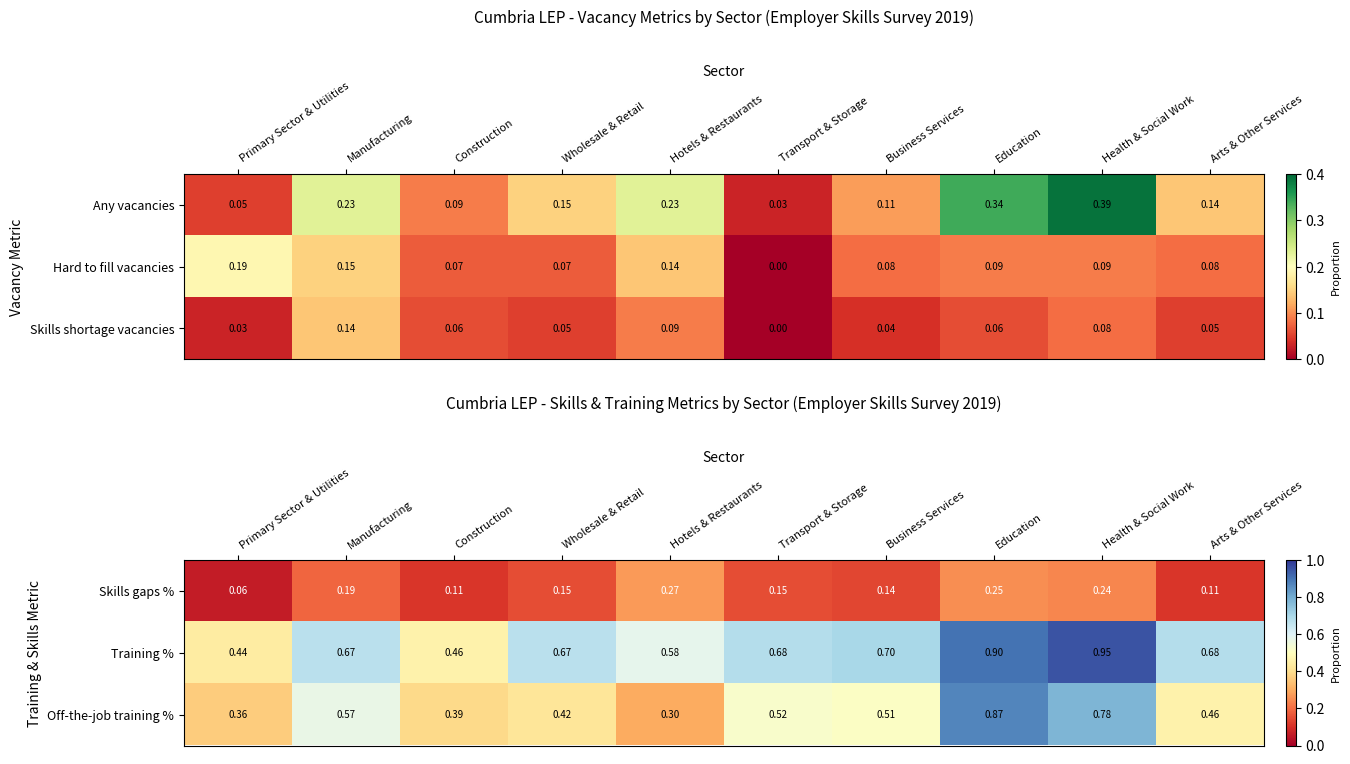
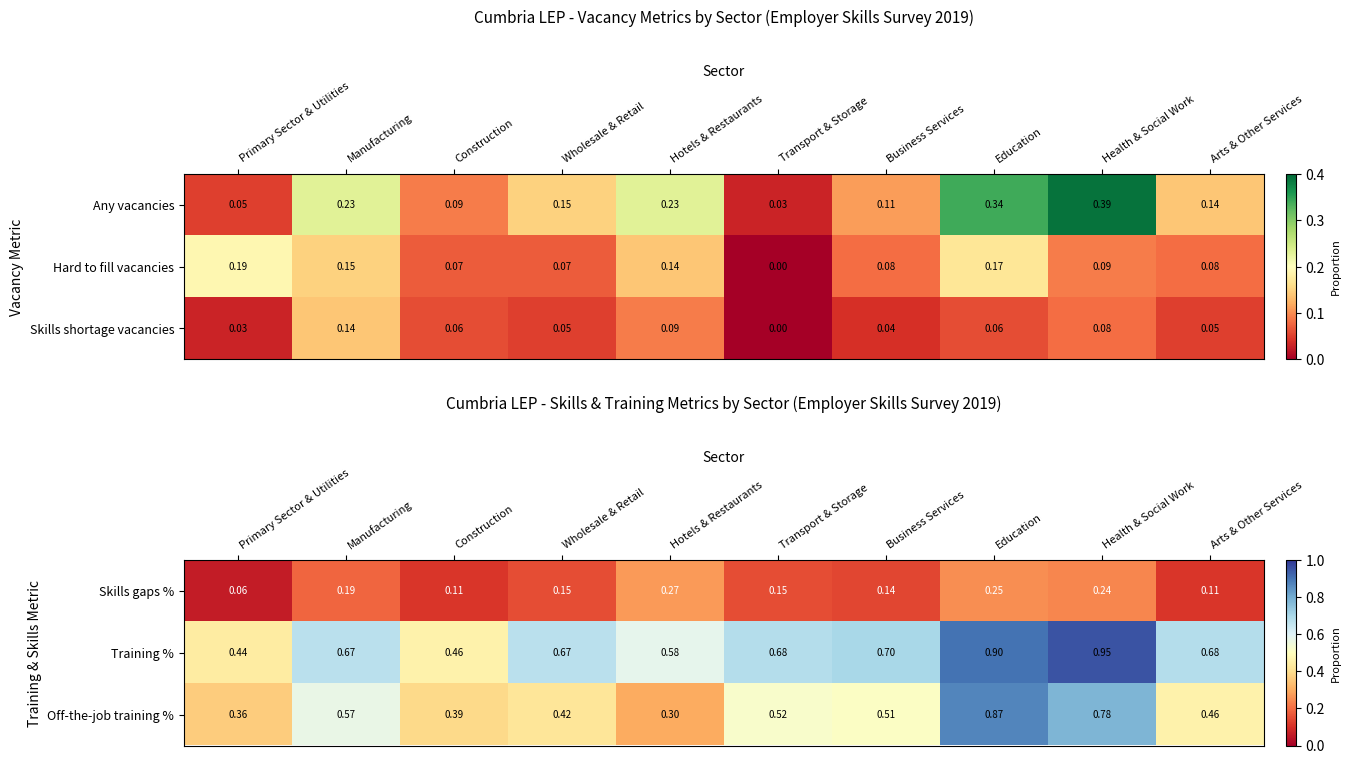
  {
    "Cumbria LEP - Vacancy Metrics by Sector (Employer Skills Survey 2019)": {
      "Any vacancies": {
        "Primary Sector & Utilities": 0.05,
        "Manufacturing": 0.23,
        "Construction": 0.09,
        "Wholesale & Retail": 0.15,
        "Hotels & Restaurants": 0.23,
        "Transport & Storage": 0.03,
        "Business Services": 0.11,
        "Education": 0.34,
        "Health & Social Work": 0.39,
        "Arts & Other Services": 0.14
      },
      "Hard to fill vacancies": {
        "Primary Sector & Utilities": 0.19,
        "Manufacturing": 0.15,
        "Construction": 0.07,
        "Wholesale & Retail": 0.07,
        "Hotels & Restaurants": 0.14,
        "Transport & Storage": 0.00,
        "Business Services": 0.08,
-       "Education": 0.09,
+       "Education": 0.17,
        "Health & Social Work": 0.09,
        "Arts & Other Services": 0.08
      },
      "Skills shortage vacancies": {
        "Primary Sector & Utilities": 0.03,
        "Manufacturing": 0.14,
        "Construction": 0.06,
        "Wholesale & Retail": 0.05,
        "Hotels & Restaurants": 0.09,
        "Transport & Storage": 0.00,
        "Business Services": 0.04,
        "Education": 0.06,
        "Health & Social Work": 0.08,
        "Arts & Other Services": 0.05
      }
    },
    "Cumbria LEP - Skills & Training Metrics by Sector (Employer Skills Survey 2019)": {
      "Skills gaps %": {
        "Primary Sector & Utilities": 0.06,
        "Manufacturing": 0.19,
        "Construction": 0.11,
        "Wholesale & Retail": 0.15,
        "Hotels & Restaurants": 0.27,
        "Transport & Storage": 0.15,
        "Business Services": 0.14,
        "Education": 0.25,
        "Health & Social Work": 0.24,
        "Arts & Other Services": 0.11
      },
      "Training %": {
        "Primary Sector & Utilities": 0.44,
        "Manufacturing": 0.67,
        "Construction": 0.46,
        "Wholesale & Retail": 0.67,
        "Hotels & Restaurants": 0.58,
        "Transport & Storage": 0.68,
        "Business Services": 0.70,
        "Education": 0.90,
        "Health & Social Work": 0.95,
        "Arts & Other Services": 0.68
      },
      "Off-the-job training %": {
        "Primary Sector & Utilities": 0.36,
        "Manufacturing": 0.57,
        "Construction": 0.39,
        "Wholesale & Retail": 0.42,
        "Hotels & Restaurants": 0.30,
        "Transport & Storage": 0.52,
        "Business Services": 0.51,
        "Education": 0.87,
        "Health & Social Work": 0.78,
        "Arts & Other Services": 0.46
      }
    }
  }
